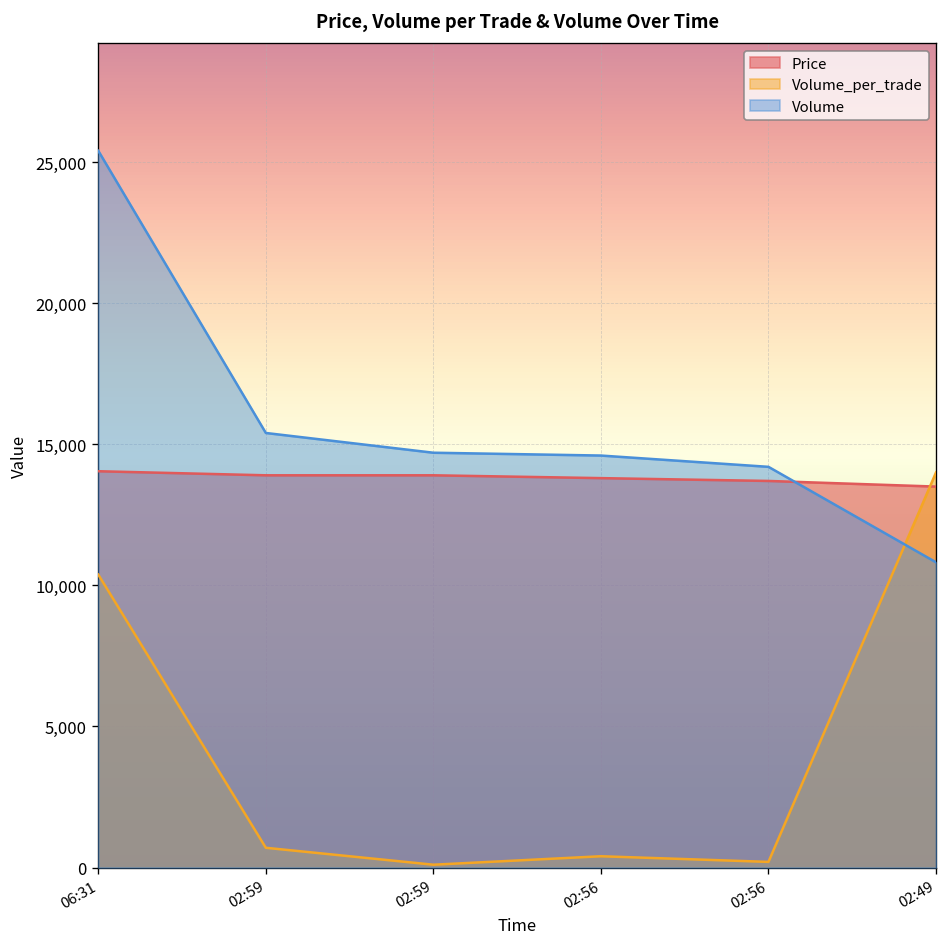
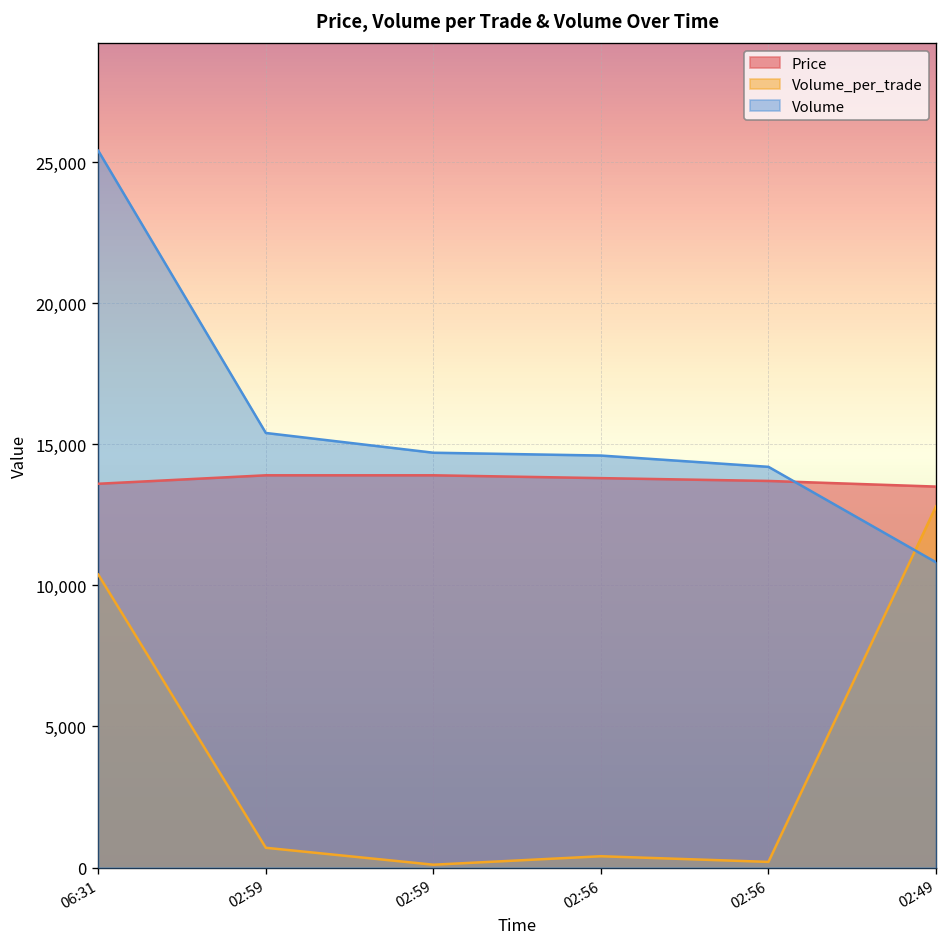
  {
    "Price": {
-     "06:31": "14,000",
+     "06:31": "13,600",
      "02:49": "13,500"
    },
    "Volume_per_trade": {
      "06:31": "10,400",
-     "02:49": "14,000"
+     "02:49": "12,800"
    },
    "Volume": {
      "06:31": "25,400",
      "02:49": "10,800"
    }
  }
